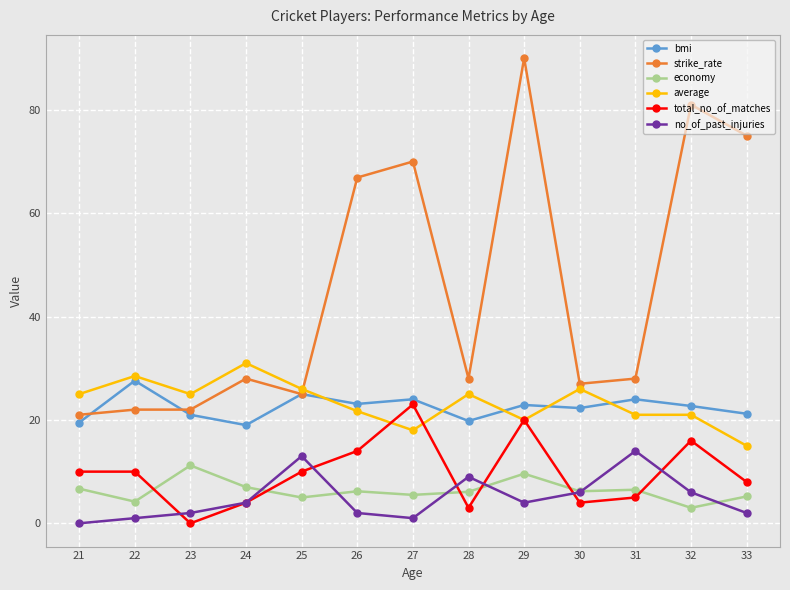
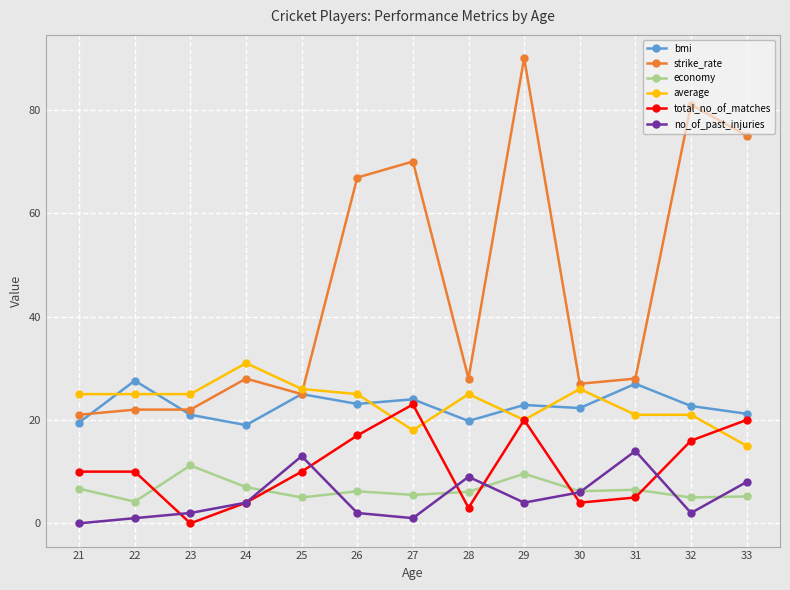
  {
    "bmi": {
      "21": 20,
      "22": 28,
      "23": 21,
      "24": 19,
      "26": 23,
      "27": 24,
      "28": 20,
      "29": 23,
      "30": 22,
-     "31": 24,
+     "31": 27,
      "32": 23,
      "33": 21
    },
    "strike_rate": {
      "21": 21,
      "22": 22,
      "23": 22,
      "24": 28,
      "26": 67,
      "27": 70,
      "28": 28,
      "29": 90,
      "30": 27,
      "31": 28,
      "33": 75
    },
    "economy": {
      "21": 7,
      "22": 4,
      "23": 11,
      "24": 7,
      "25": 5,
      "26": 6,
      "27": 6,
      "28": 6,
      "29": 10,
      "31": 7,
-     "32": 3,
+     "32": 5,
      "33": 5
    },
    "average": {
      "21": 25,
-     "22": 29,
+     "22": 25,
      "23": 25,
      "24": 31,
      "25": 26,
-     "26": 22,
+     "26": 25,
      "27": 18,
      "28": 25,
      "30": 26,
      "31": 21,
      "32": 21,
      "33": 15
    },
    "total_no_of_matches": {
      "21": 10,
      "22": 10,
      "23": 0,
      "25": 10,
-     "26": 14,
+     "26": 17,
      "27": 23,
      "28": 3,
      "30": 4,
      "31": 5,
      "32": 16,
-     "33": 8
+     "33": 20
    },
    "no_of_past_injuries": {
      "21": 0,
      "22": 1,
      "23": 2,
      "25": 13,
      "26": 2,
      "27": 1,
      "28": 9,
      "29": 4,
      "31": 14,
-     "32": 6,
-     "33": 2
+     "32": 2,
+     "33": 8
    }
  }
